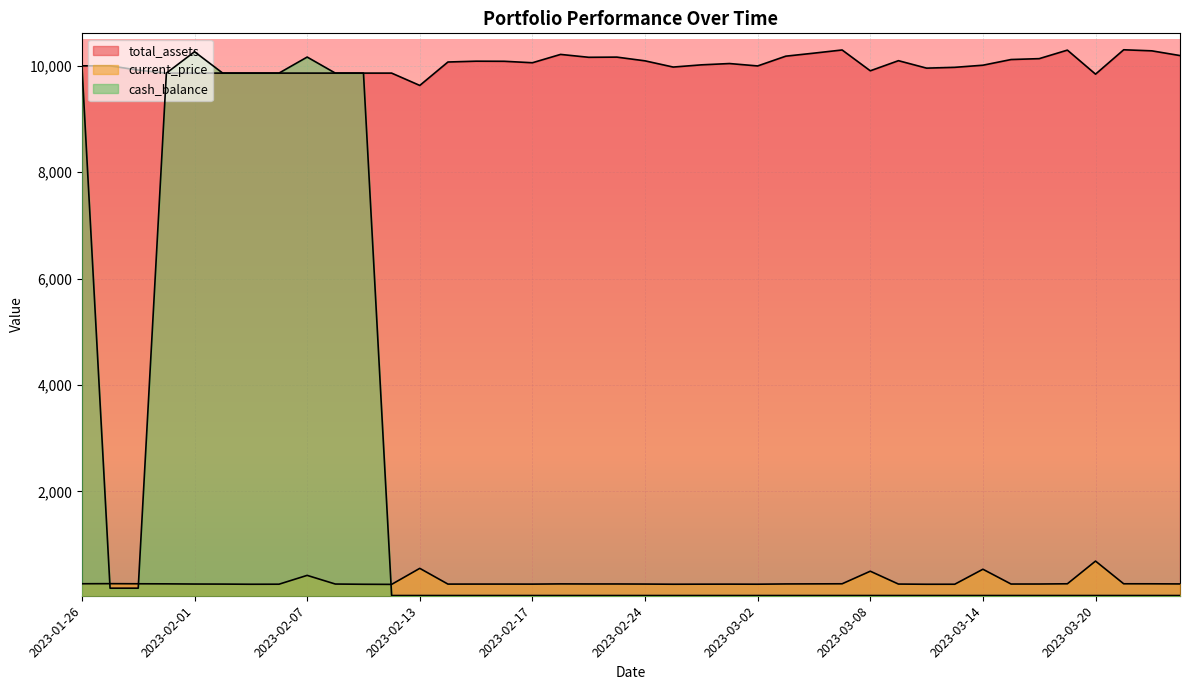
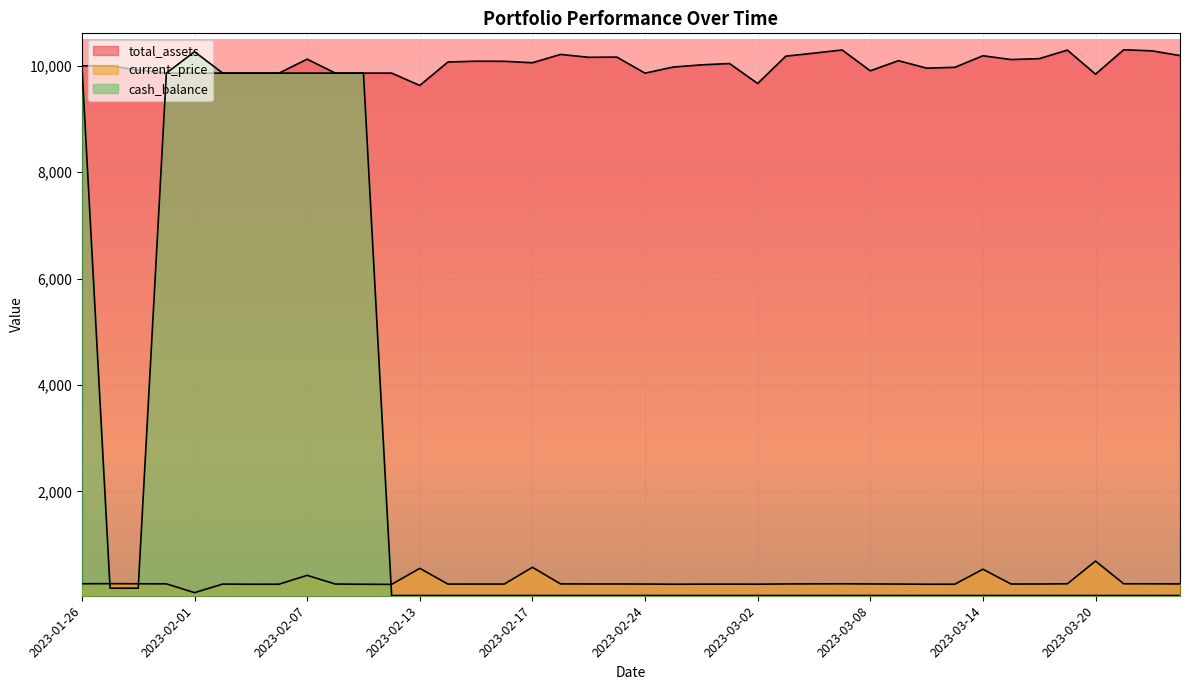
  {
    "total_assets": {
-     "2023-02-07": "9,900",
+     "2023-02-07": "10,100",
      "2023-02-13": "9,600",
      "2023-02-17": "10,100",
-     "2023-02-24": "10,100",
-     "2023-03-02": "10,000",
+     "2023-02-24": "9,900",
+     "2023-03-02": "9,700",
      "2023-03-08": "9,900",
-     "2023-03-14": "10,000",
+     "2023-03-14": "10,200",
      "2023-03-20": "9,800"
    },
    "current_price": {
      "2023-01-26": "300",
-     "2023-02-01": "300",
+     "2023-02-01": "100",
      "2023-02-07": "400",
      "2023-02-13": "600",
-     "2023-02-17": "300",
+     "2023-02-17": "600",
      "2023-02-24": "300",
      "2023-03-02": "300",
-     "2023-03-08": "500",
+     "2023-03-08": "300",
      "2023-03-14": "500",
      "2023-03-20": "700"
    },
    "cash_balance": {
-     "2023-02-07": "10,200",
+     "2023-02-07": "9,900",
      "2023-02-13": "0",
      "2023-02-17": "0",
      "2023-02-24": "0",
      "2023-03-02": "0",
      "2023-03-08": "0",
      "2023-03-14": "0",
      "2023-03-20": "0"
    }
  }
